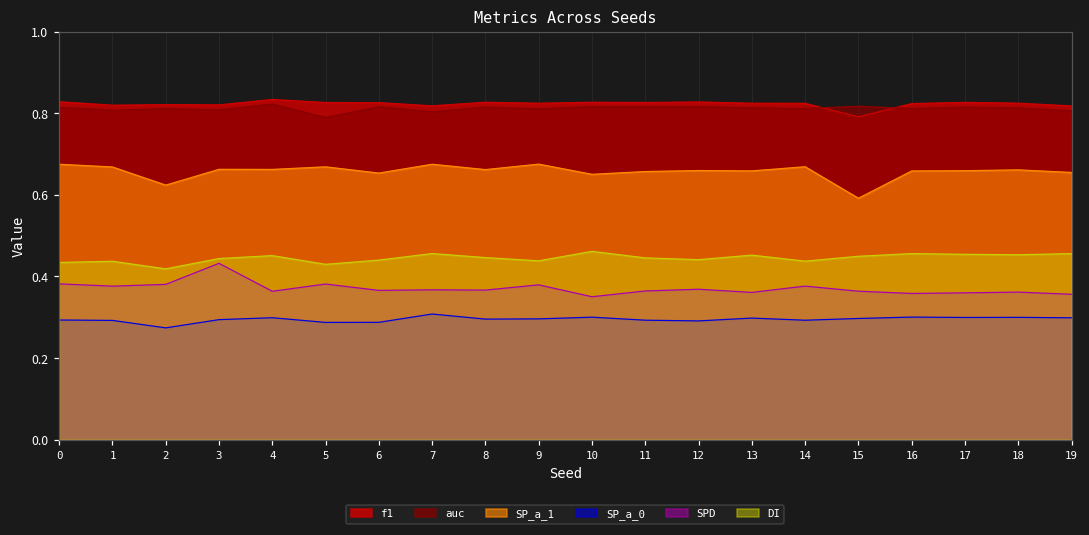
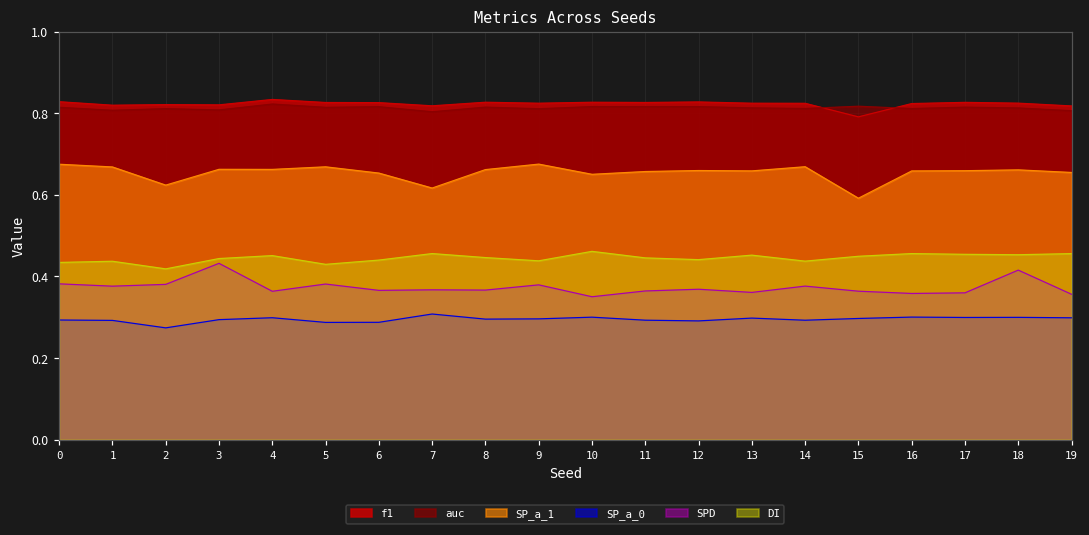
  {
    "f1": {
      "0": 0.83,
      "1": 0.82,
      "2": 0.82,
      "3": 0.82,
      "4": 0.83,
      "5": 0.83,
      "6": 0.83,
      "7": 0.82,
      "8": 0.83,
      "9": 0.82,
      "10": 0.83,
      "11": 0.83,
      "12": 0.83,
      "13": 0.82,
      "14": 0.82,
      "15": 0.79,
      "16": 0.82,
      "17": 0.83,
      "18": 0.82,
      "19": 0.82
    },
    "auc": {
      "0": 0.81,
      "1": 0.81,
      "2": 0.81,
      "3": 0.81,
      "4": 0.82,
-     "5": 0.79,
+     "5": 0.81,
      "6": 0.82,
      "7": 0.80,
      "8": 0.82,
      "9": 0.81,
      "10": 0.82,
      "11": 0.82,
      "12": 0.82,
      "13": 0.81,
      "14": 0.81,
      "15": 0.82,
      "16": 0.81,
      "17": 0.81,
      "18": 0.81,
      "19": 0.81
    },
    "SP_a_1": {
      "0": 0.68,
      "1": 0.67,
      "2": 0.62,
      "3": 0.66,
      "4": 0.66,
      "5": 0.67,
      "6": 0.65,
-     "7": 0.68,
+     "7": 0.62,
      "8": 0.66,
      "9": 0.68,
      "10": 0.65,
      "11": 0.66,
      "12": 0.66,
      "13": 0.66,
      "14": 0.67,
      "15": 0.59,
      "16": 0.66,
      "17": 0.66,
      "18": 0.66,
      "19": 0.65
    },
    "SP_a_0": {
      "0": 0.29,
      "1": 0.29,
      "2": 0.27,
      "3": 0.29,
      "4": 0.30,
      "5": 0.29,
      "6": 0.29,
      "7": 0.31,
      "8": 0.30,
      "9": 0.30,
      "10": 0.30,
      "11": 0.29,
      "12": 0.29,
      "13": 0.30,
      "14": 0.29,
      "15": 0.30,
      "16": 0.30,
      "17": 0.30,
      "18": 0.30,
      "19": 0.30
    },
    "SPD": {
      "0": 0.38,
      "1": 0.38,
      "2": 0.38,
      "3": 0.43,
      "4": 0.36,
      "5": 0.38,
      "6": 0.37,
      "7": 0.37,
      "8": 0.37,
      "9": 0.38,
      "10": 0.35,
      "11": 0.36,
      "12": 0.37,
      "13": 0.36,
      "14": 0.38,
      "15": 0.36,
      "16": 0.36,
      "17": 0.36,
-     "18": 0.36,
+     "18": 0.42,
      "19": 0.36
    },
    "DI": {
      "0": 0.43,
      "1": 0.44,
      "2": 0.42,
      "3": 0.44,
      "4": 0.45,
      "5": 0.43,
      "6": 0.44,
      "7": 0.46,
      "8": 0.45,
      "9": 0.44,
      "10": 0.46,
      "11": 0.45,
      "12": 0.44,
      "13": 0.45,
      "14": 0.44,
      "15": 0.45,
      "16": 0.46,
      "17": 0.45,
      "18": 0.45,
      "19": 0.46
    }
  }
